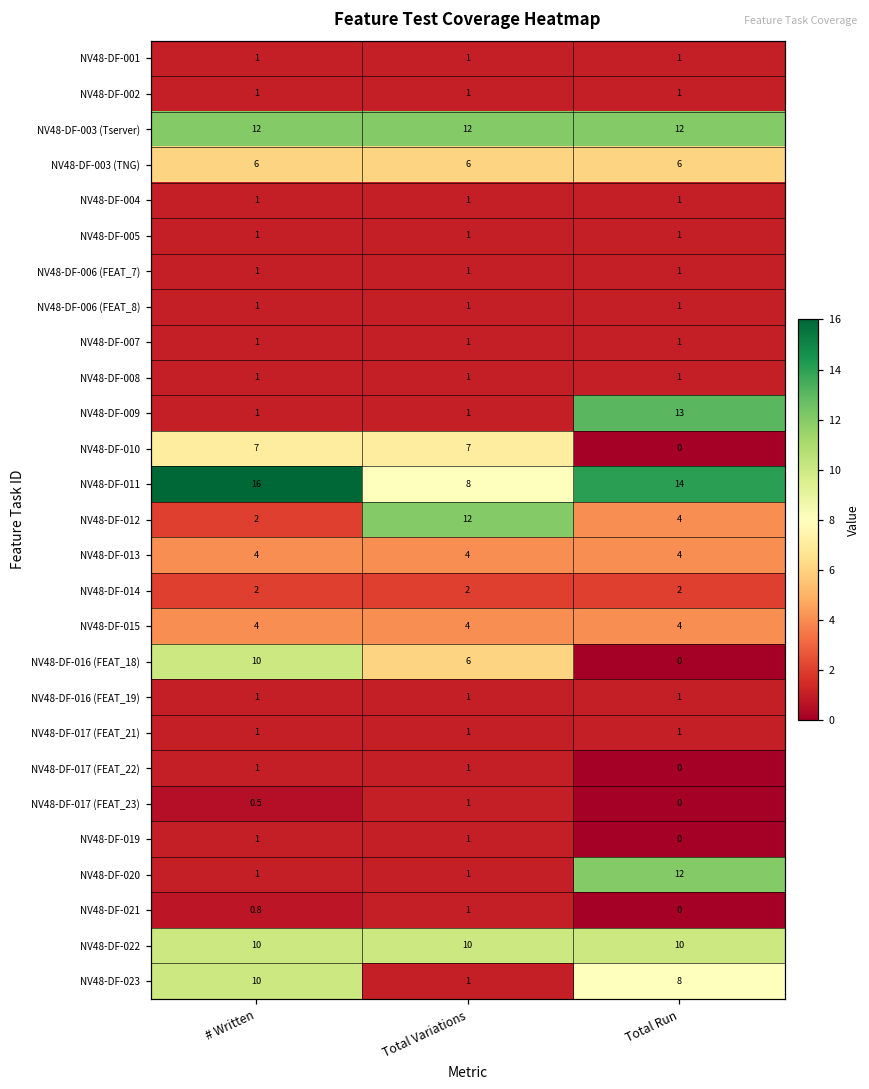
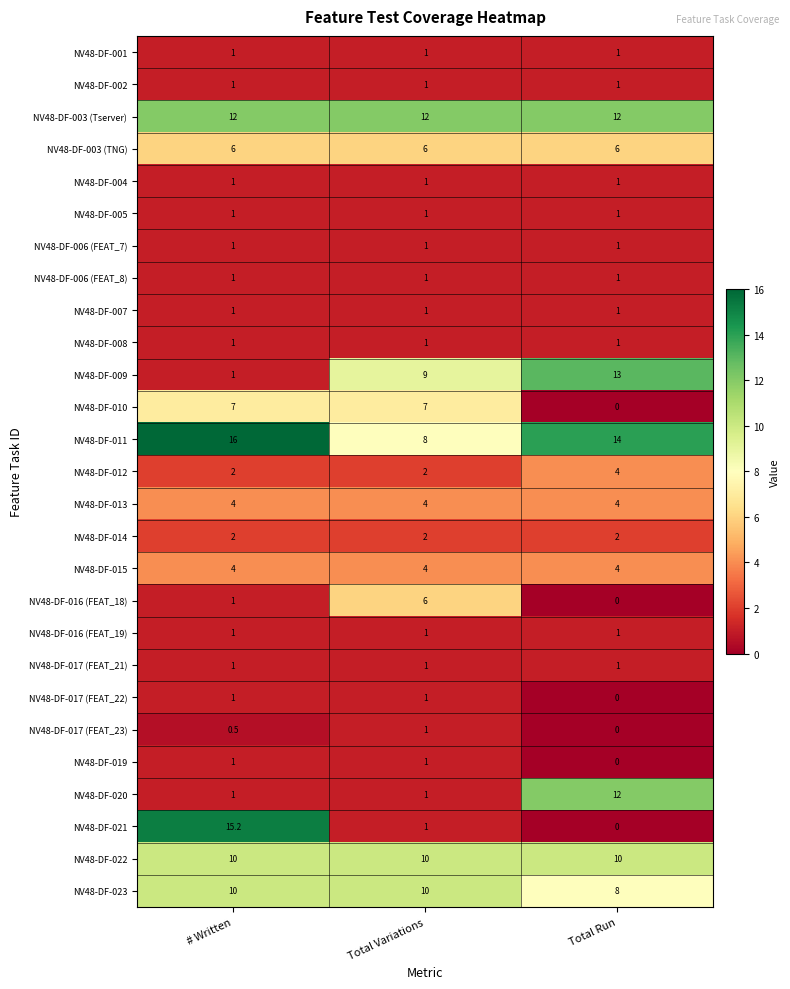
  {
    "NV48-DF-001": {
      "# Written": 1,
      "Total Variations": 1,
      "Total Run": 1
    },
    "NV48-DF-002": {
      "# Written": 1,
      "Total Variations": 1,
      "Total Run": 1
    },
    "NV48-DF-003 (Tserver)": {
      "# Written": 12,
      "Total Variations": 12,
      "Total Run": 12
    },
    "NV48-DF-003 (TNG)": {
      "# Written": 6,
      "Total Variations": 6,
      "Total Run": 6
    },
    "NV48-DF-004": {
      "# Written": 1,
      "Total Variations": 1,
      "Total Run": 1
    },
    "NV48-DF-005": {
      "# Written": 1,
      "Total Variations": 1,
      "Total Run": 1
    },
    "NV48-DF-006 (FEAT_7)": {
      "# Written": 1,
      "Total Variations": 1,
      "Total Run": 1
    },
    "NV48-DF-006 (FEAT_8)": {
      "# Written": 1,
      "Total Variations": 1,
      "Total Run": 1
    },
    "NV48-DF-007": {
      "# Written": 1,
      "Total Variations": 1,
      "Total Run": 1
    },
    "NV48-DF-008": {
      "# Written": 1,
      "Total Variations": 1,
      "Total Run": 1
    },
    "NV48-DF-009": {
      "# Written": 1,
-     "Total Variations": 1,
+     "Total Variations": 9,
      "Total Run": 13
    },
    "NV48-DF-010": {
      "# Written": 7,
      "Total Variations": 7,
      "Total Run": 0
    },
    "NV48-DF-011": {
      "# Written": 16,
      "Total Variations": 8,
      "Total Run": 14
    },
    "NV48-DF-012": {
      "# Written": 2,
-     "Total Variations": 12,
+     "Total Variations": 2,
      "Total Run": 4
    },
    "NV48-DF-013": {
      "# Written": 4,
      "Total Variations": 4,
      "Total Run": 4
    },
    "NV48-DF-014": {
      "# Written": 2,
      "Total Variations": 2,
      "Total Run": 2
    },
    "NV48-DF-015": {
      "# Written": 4,
      "Total Variations": 4,
      "Total Run": 4
    },
    "NV48-DF-016 (FEAT_18)": {
-     "# Written": 10,
+     "# Written": 1,
      "Total Variations": 6,
      "Total Run": 0
    },
    "NV48-DF-016 (FEAT_19)": {
      "# Written": 1,
      "Total Variations": 1,
      "Total Run": 1
    },
    "NV48-DF-017 (FEAT_21)": {
      "# Written": 1,
      "Total Variations": 1,
      "Total Run": 1
    },
    "NV48-DF-017 (FEAT_22)": {
      "# Written": 1,
      "Total Variations": 1,
      "Total Run": 0
    },
    "NV48-DF-017 (FEAT_23)": {
      "# Written": 0.5,
      "Total Variations": 1,
      "Total Run": 0
    },
    "NV48-DF-019": {
      "# Written": 1,
      "Total Variations": 1,
      "Total Run": 0
    },
    "NV48-DF-020": {
      "# Written": 1,
      "Total Variations": 1,
      "Total Run": 12
    },
    "NV48-DF-021": {
-     "# Written": 0.8,
+     "# Written": 15.2,
      "Total Variations": 1,
      "Total Run": 0
    },
    "NV48-DF-022": {
      "# Written": 10,
      "Total Variations": 10,
      "Total Run": 10
    },
    "NV48-DF-023": {
      "# Written": 10,
-     "Total Variations": 1,
+     "Total Variations": 10,
      "Total Run": 8
    }
  }
